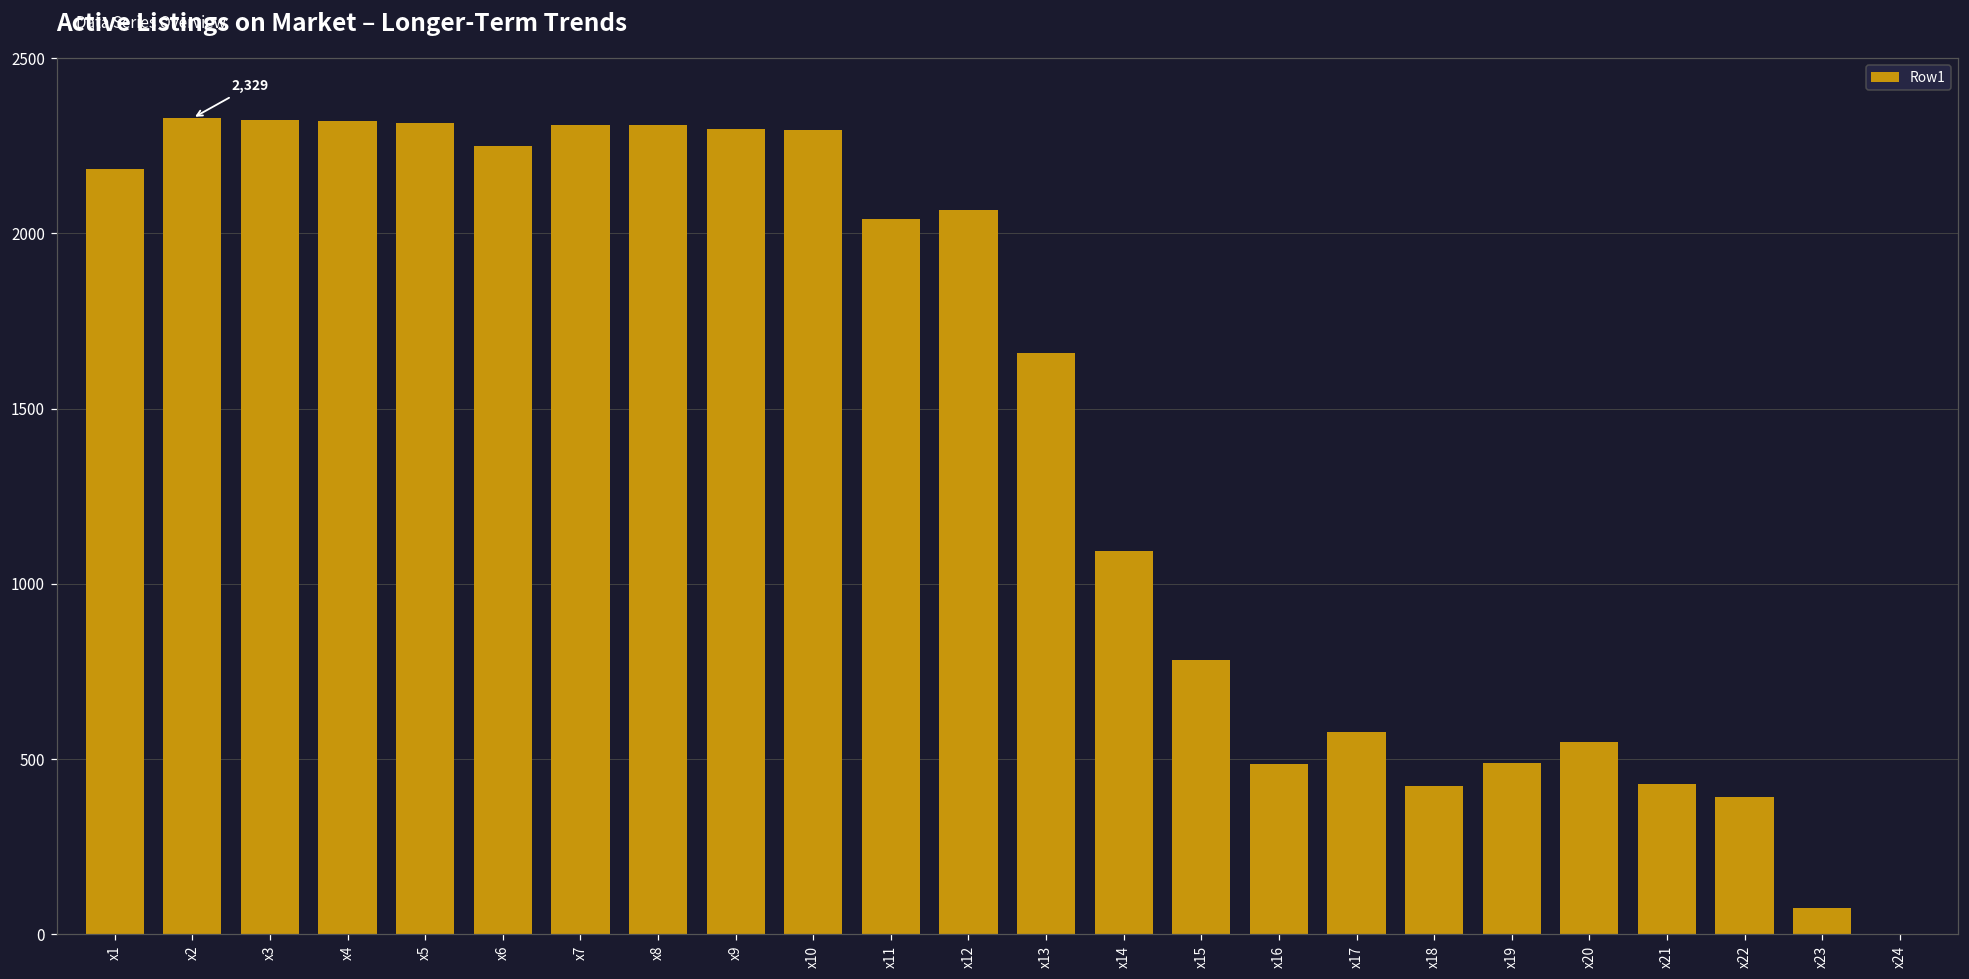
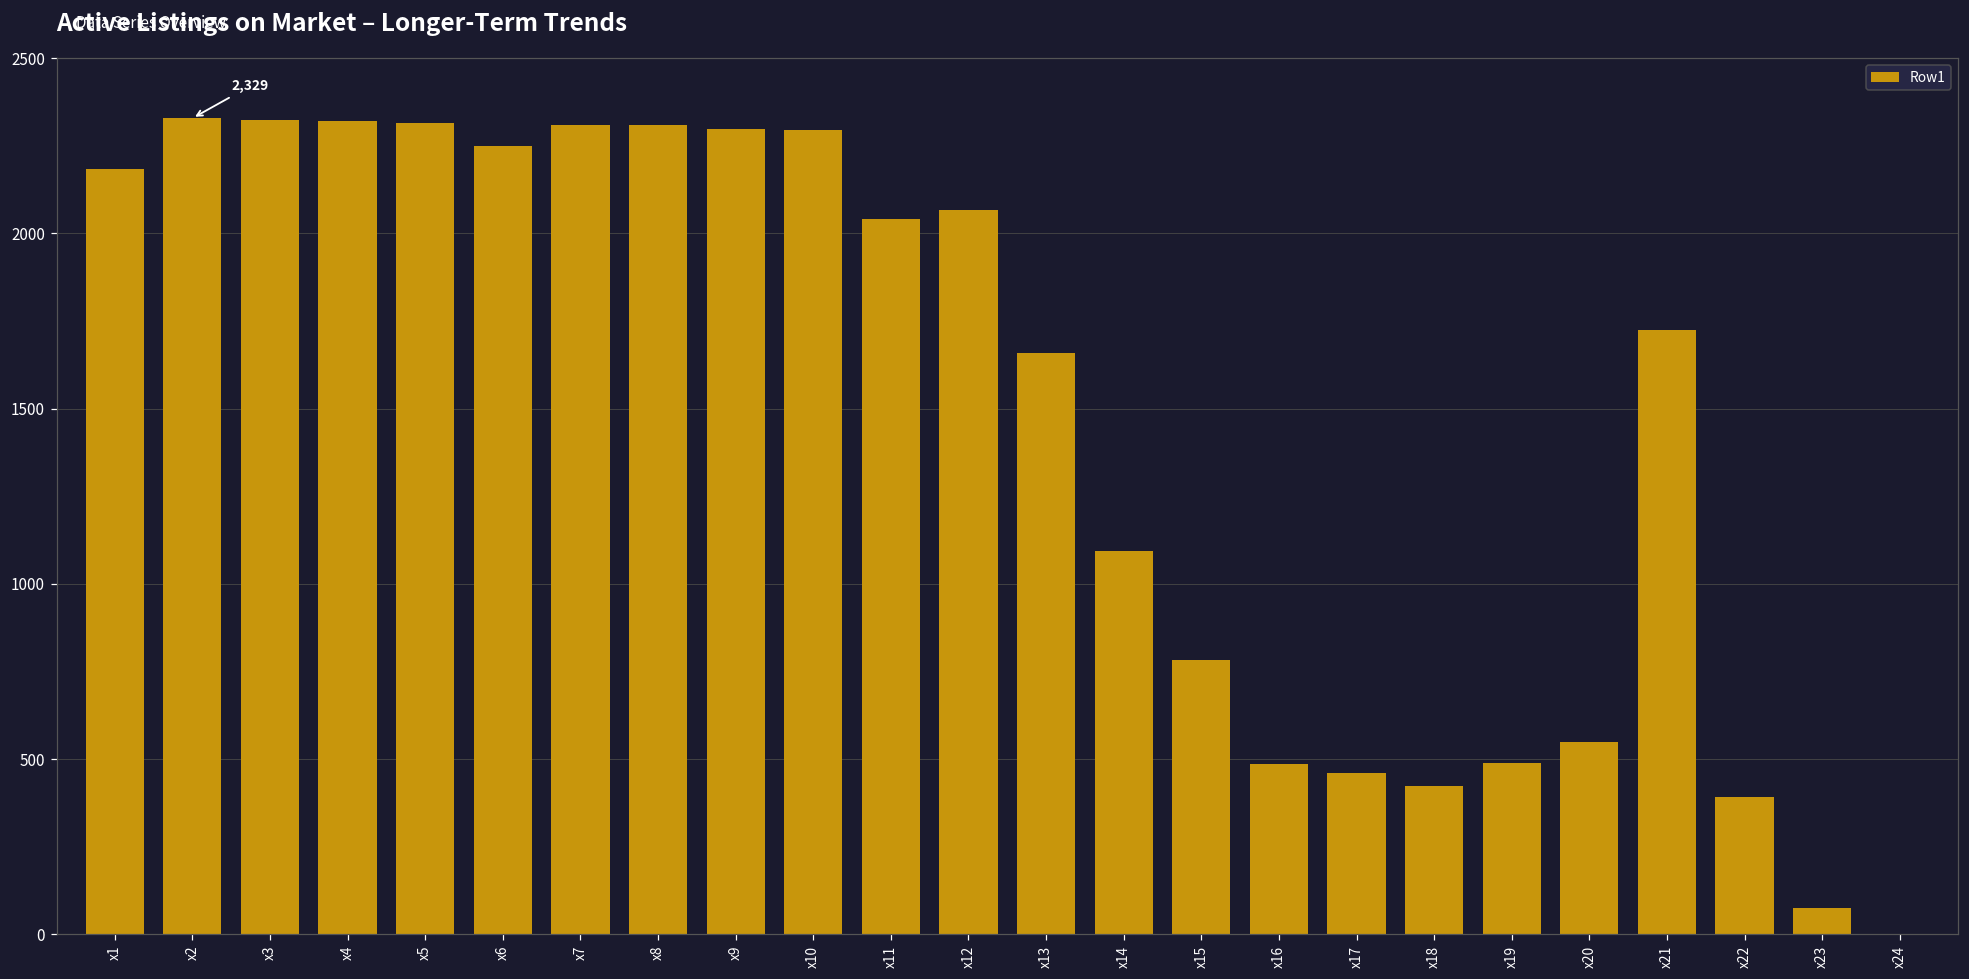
  {
    "x1": 2190,
    "x4": 2320,
    "x5": 2320,
    "x6": 2250,
    "x7": 2310,
    "x8": 2310,
    "x9": 2300,
    "x10": 2300,
    "x11": 2040,
    "x12": 2070,
    "x13": 1660,
    "x14": 1090,
    "x15": 780,
    "x16": 490,
-   "x17": 580,
+   "x17": 460,
    "x18": 420,
    "x19": 490,
    "x20": 550,
-   "x21": 430,
+   "x21": 1730,
    "x22": 390,
    "x23": 80,
    "x24": 0
  }
